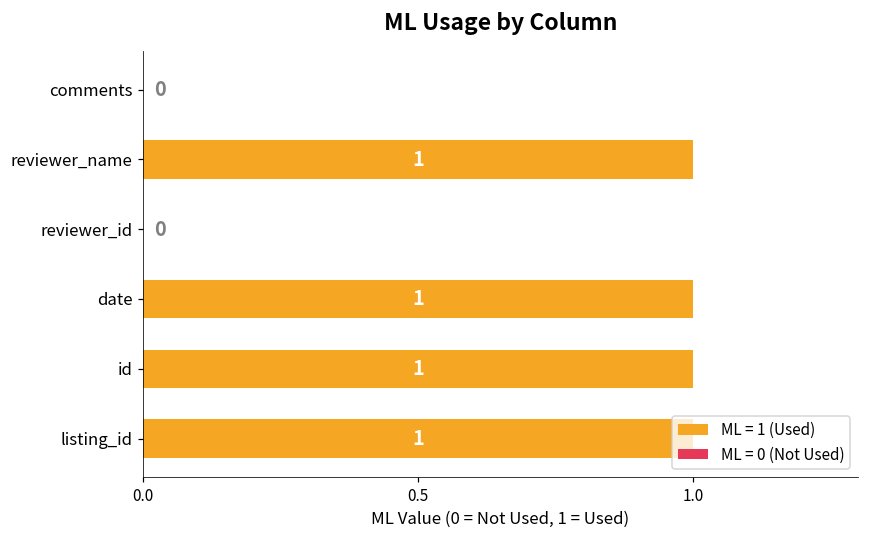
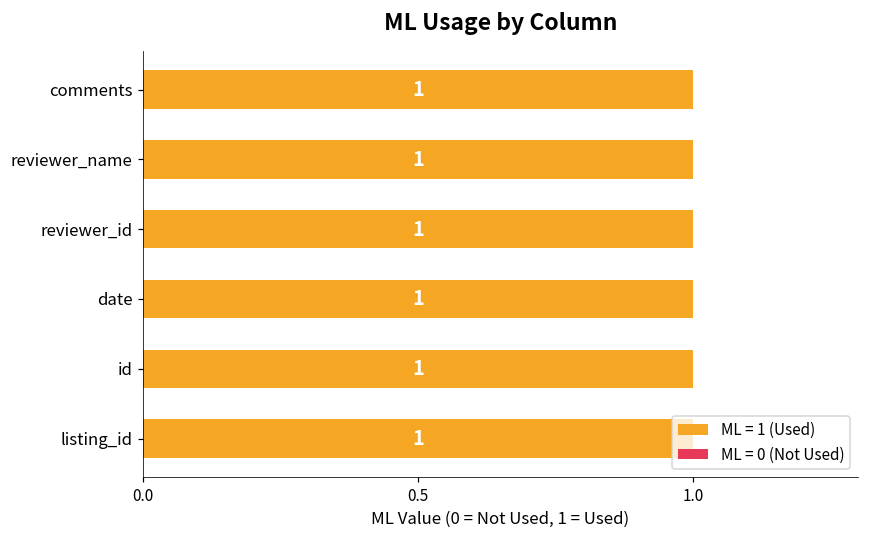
  {
-   "comments": 0,
+   "comments": 1,
    "reviewer_name": 1,
-   "reviewer_id": 0,
+   "reviewer_id": 1,
    "date": 1,
    "id": 1
  }
